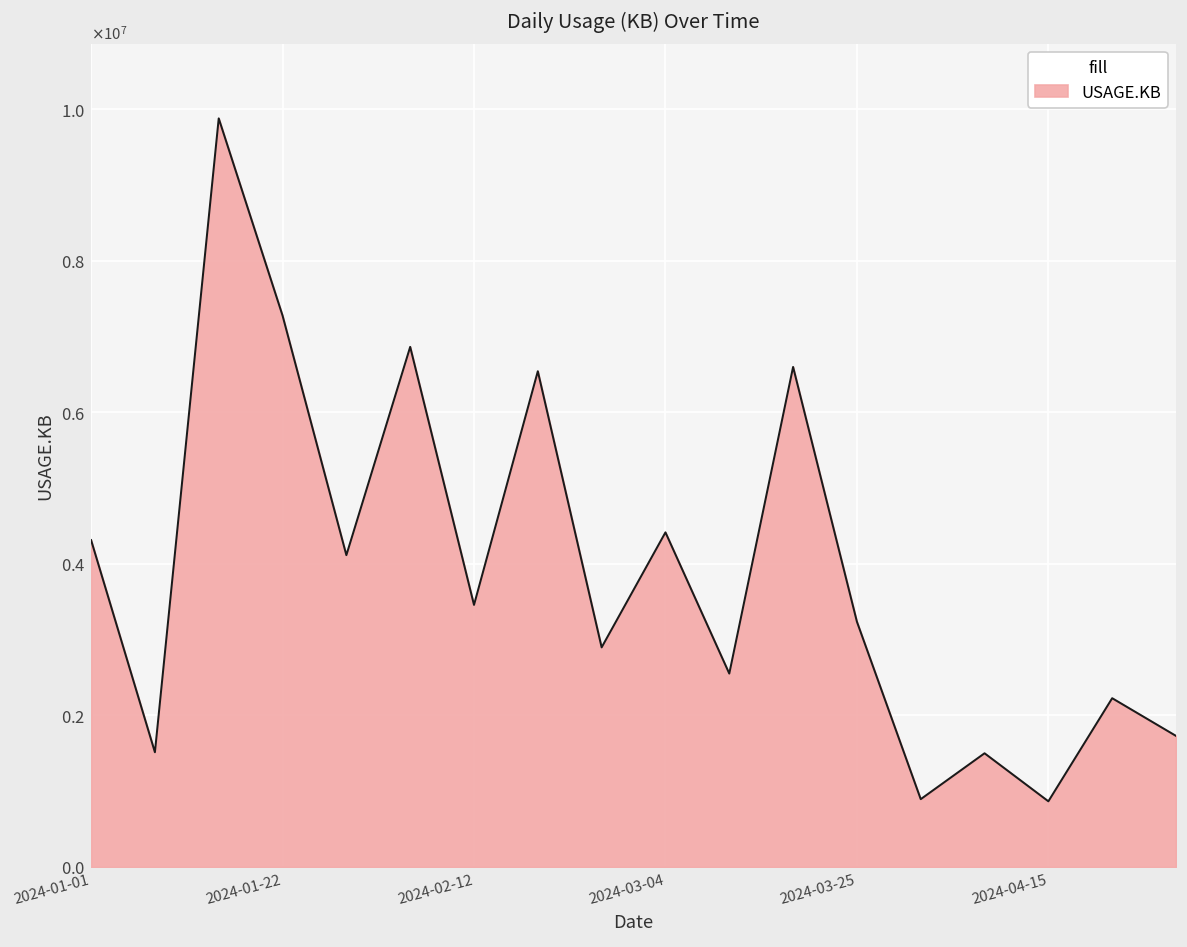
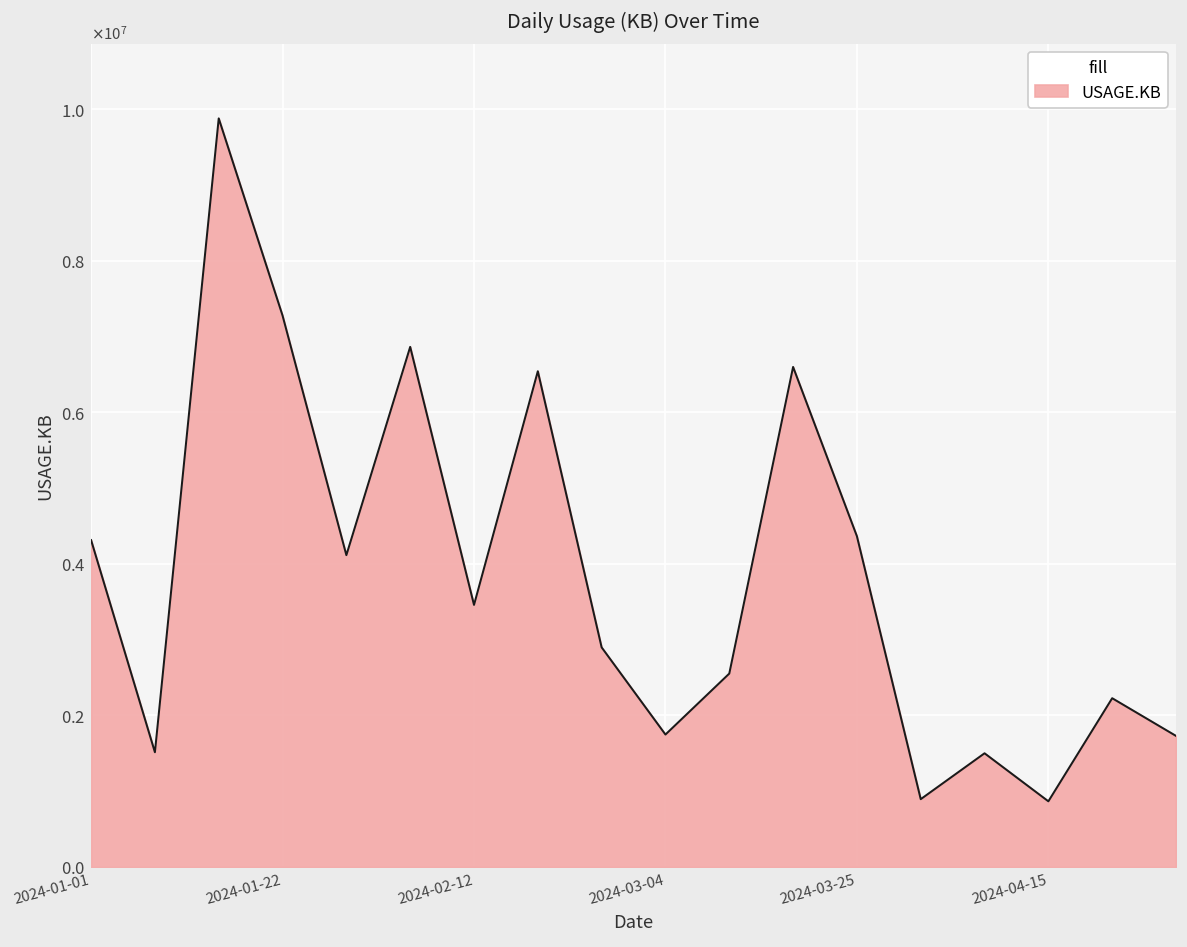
  {
    "2024-01-01": 4300000,
    "2024-01-22": 7300000,
    "2024-02-12": 3500000,
-   "2024-03-04": 4400000,
-   "2024-03-25": 3200000,
+   "2024-03-04": 1700000,
+   "2024-03-25": 4400000,
    "2024-04-15": 900000
  }
